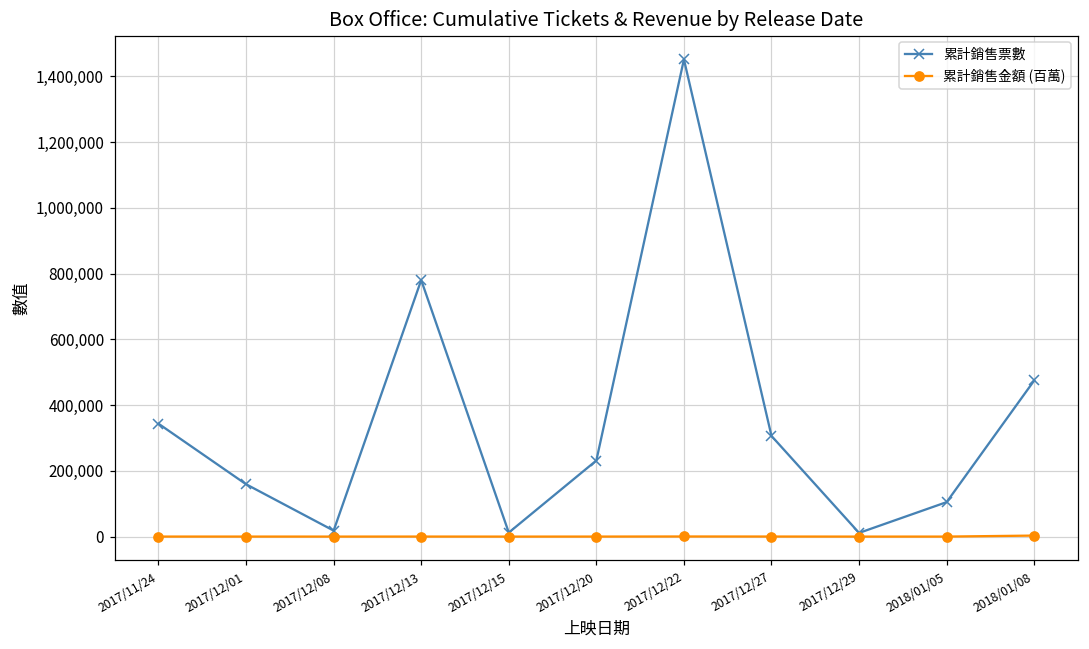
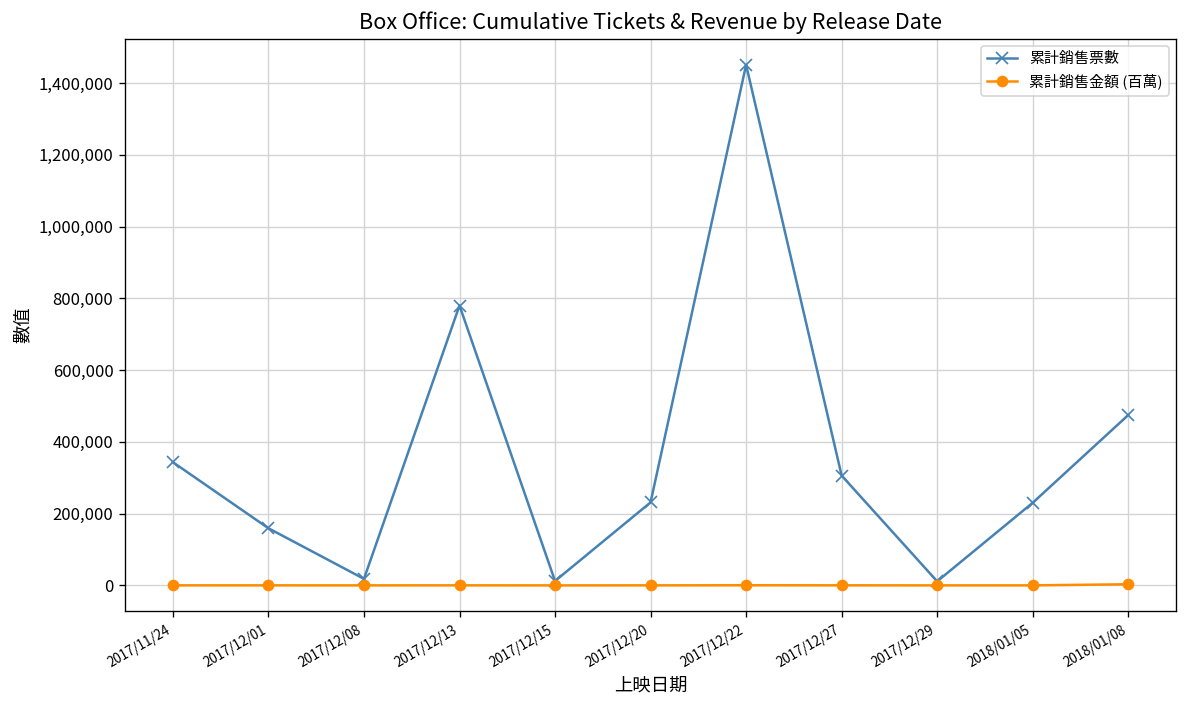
  {
    "累計銷售票數": {
      "2017/11/24": "340,000",
      "2017/12/01": "160,000",
      "2017/12/08": "20,000",
      "2017/12/13": "780,000",
      "2017/12/15": "10,000",
      "2017/12/20": "230,000",
      "2017/12/22": "1,450,000",
      "2017/12/27": "310,000",
      "2017/12/29": "10,000",
-     "2018/01/05": "100,000",
+     "2018/01/05": "230,000",
      "2018/01/08": "470,000"
    },
    "累計銷售金額 (百萬)": {
      "2017/11/24": "0",
      "2017/12/01": "0",
      "2017/12/08": "0",
      "2017/12/13": "0",
      "2017/12/15": "0",
      "2017/12/20": "0",
      "2017/12/22": "0",
      "2017/12/27": "0",
      "2017/12/29": "0",
      "2018/01/05": "0",
      "2018/01/08": "0"
    }
  }
